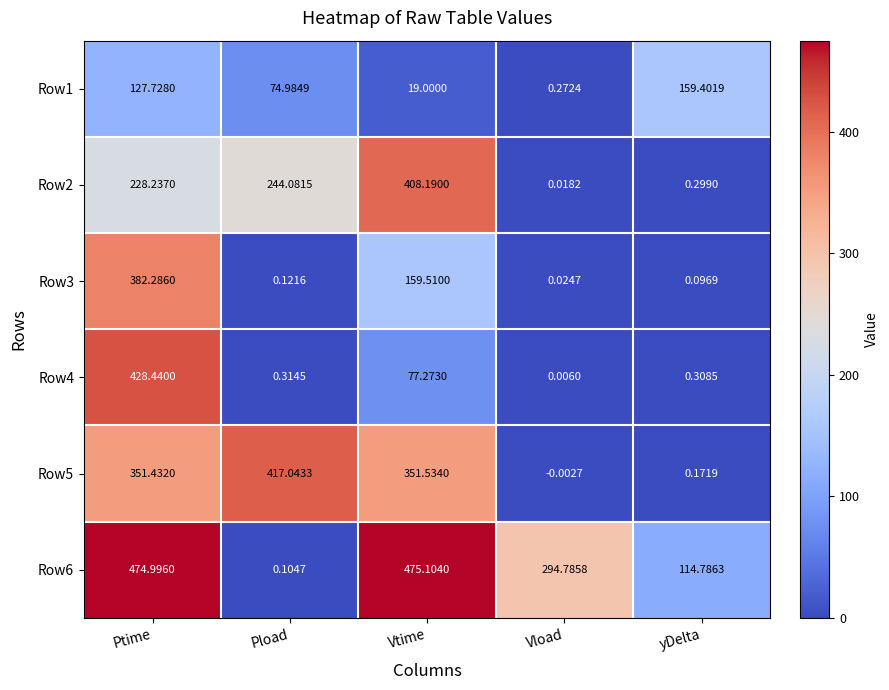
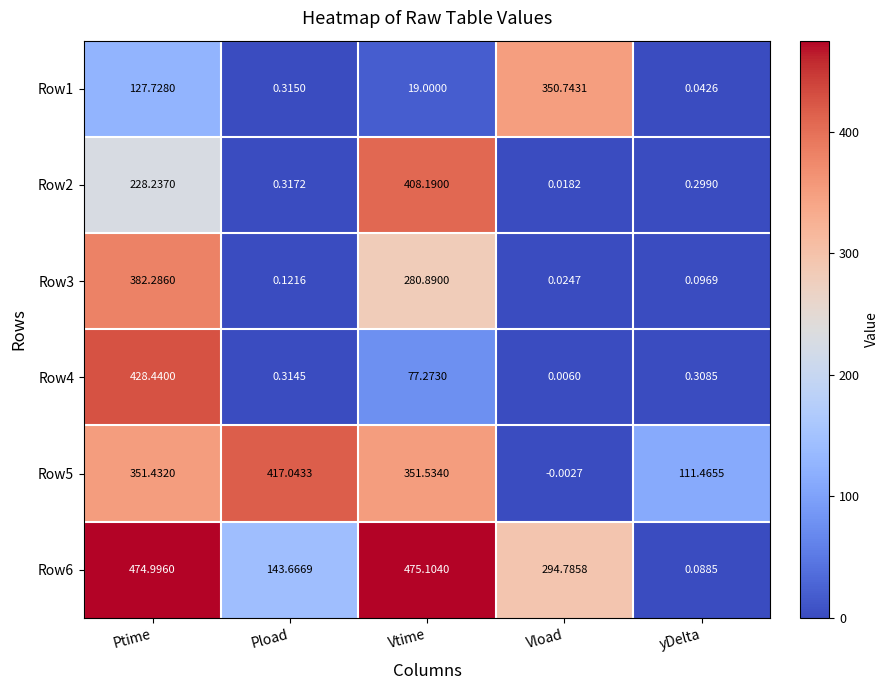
  {
    "Row1": {
      "Ptime": 127.7280,
-     "Pload": 74.9849,
+     "Pload": 0.3150,
      "Vtime": 19.0000,
-     "Vload": 0.2724,
-     "yDelta": 159.4019
+     "Vload": 350.7431,
+     "yDelta": 0.0426
    },
    "Row2": {
      "Ptime": 228.2370,
-     "Pload": 244.0815,
+     "Pload": 0.3172,
      "Vtime": 408.1900,
      "Vload": 0.0182,
      "yDelta": 0.2990
    },
    "Row3": {
      "Ptime": 382.2860,
      "Pload": 0.1216,
-     "Vtime": 159.5100,
+     "Vtime": 280.8900,
      "Vload": 0.0247,
      "yDelta": 0.0969
    },
    "Row4": {
      "Ptime": 428.4400,
      "Pload": 0.3145,
      "Vtime": 77.2730,
      "Vload": 0.0060,
      "yDelta": 0.3085
    },
    "Row5": {
      "Ptime": 351.4320,
      "Pload": 417.0433,
      "Vtime": 351.5340,
      "Vload": -0.0027,
-     "yDelta": 0.1719
+     "yDelta": 111.4655
    },
    "Row6": {
      "Ptime": 474.9960,
-     "Pload": 0.1047,
+     "Pload": 143.6669,
      "Vtime": 475.1040,
      "Vload": 294.7858,
-     "yDelta": 114.7863
+     "yDelta": 0.0885
    }
  }
